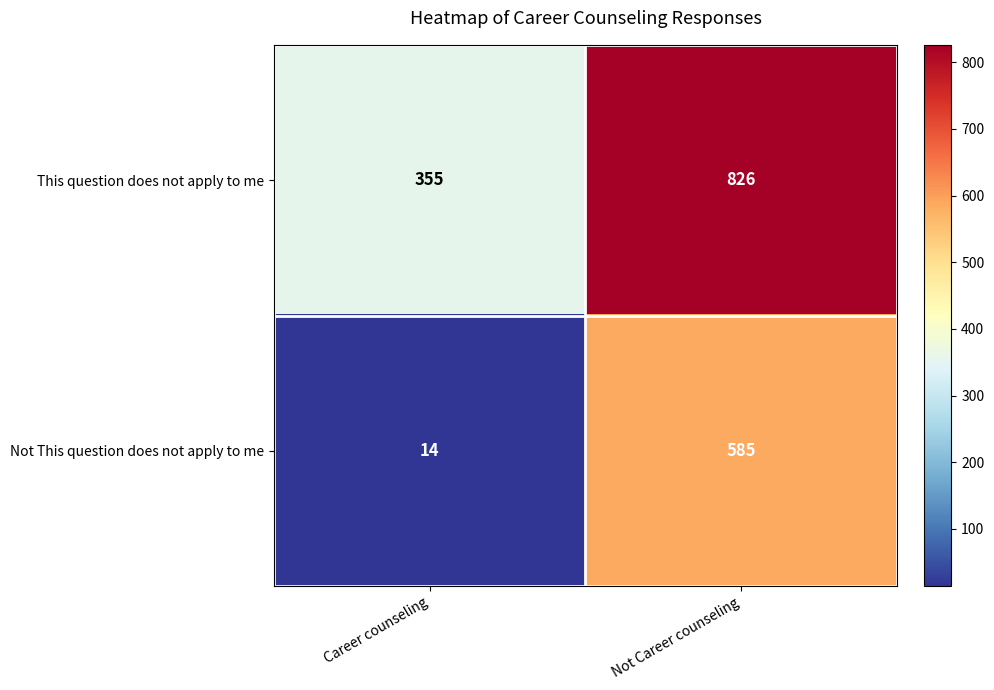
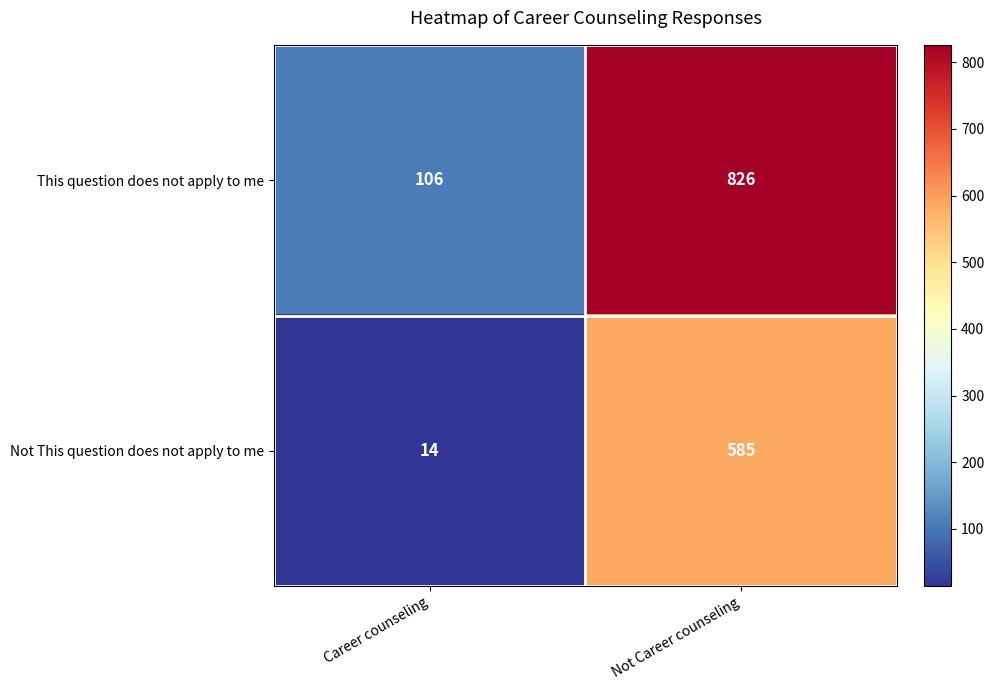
  {
    "This question does not apply to me": {
-     "Career counseling": 355,
+     "Career counseling": 106,
      "Not Career counseling": 826
    },
    "Not This question does not apply to me": {
      "Career counseling": 14,
      "Not Career counseling": 585
    }
  }
